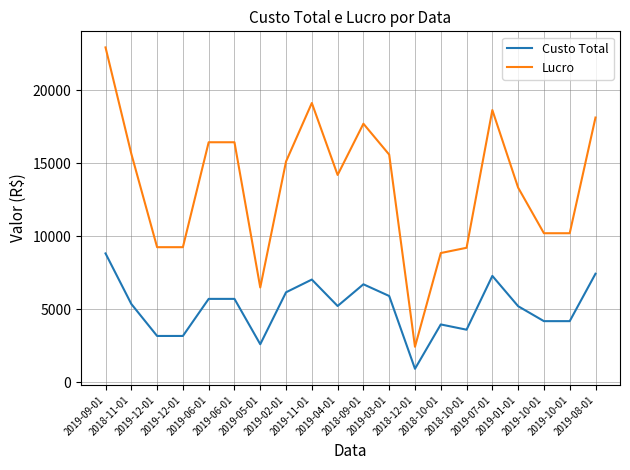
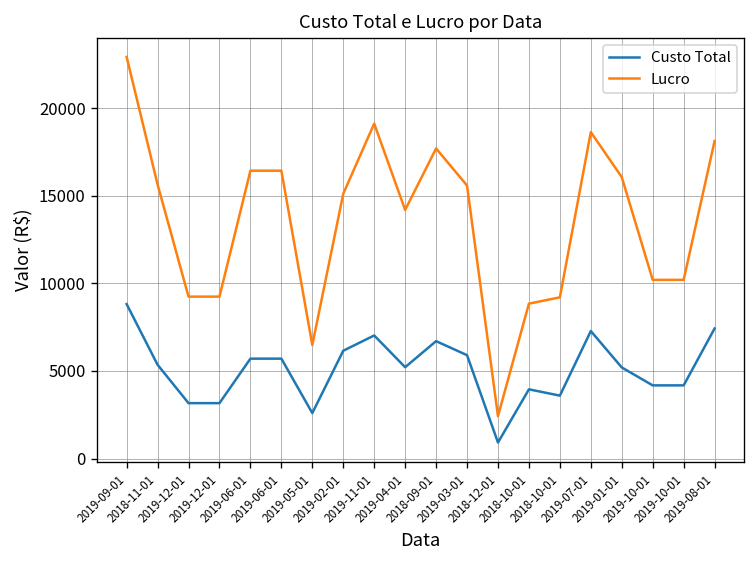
  {
    "Custo Total": {
      "2019-09-01": 8800,
      "2018-11-01": 5400,
      "2019-05-01": 2600,
      "2019-02-01": 6200,
      "2019-11-01": 7000,
      "2019-04-01": 5200,
      "2018-09-01": 6700,
      "2019-03-01": 5900,
      "2018-12-01": 900,
      "2019-07-01": 7300,
      "2019-01-01": 5200,
      "2019-08-01": 7400
    },
    "Lucro": {
      "2019-09-01": 22900,
      "2018-11-01": 15600,
      "2019-05-01": 6500,
      "2019-02-01": 15100,
      "2019-11-01": 19100,
      "2019-04-01": 14200,
      "2018-09-01": 17700,
      "2019-03-01": 15600,
      "2018-12-01": 2400,
      "2019-07-01": 18600,
-     "2019-01-01": 13300,
+     "2019-01-01": 16100,
      "2019-08-01": 18100
    }
  }
